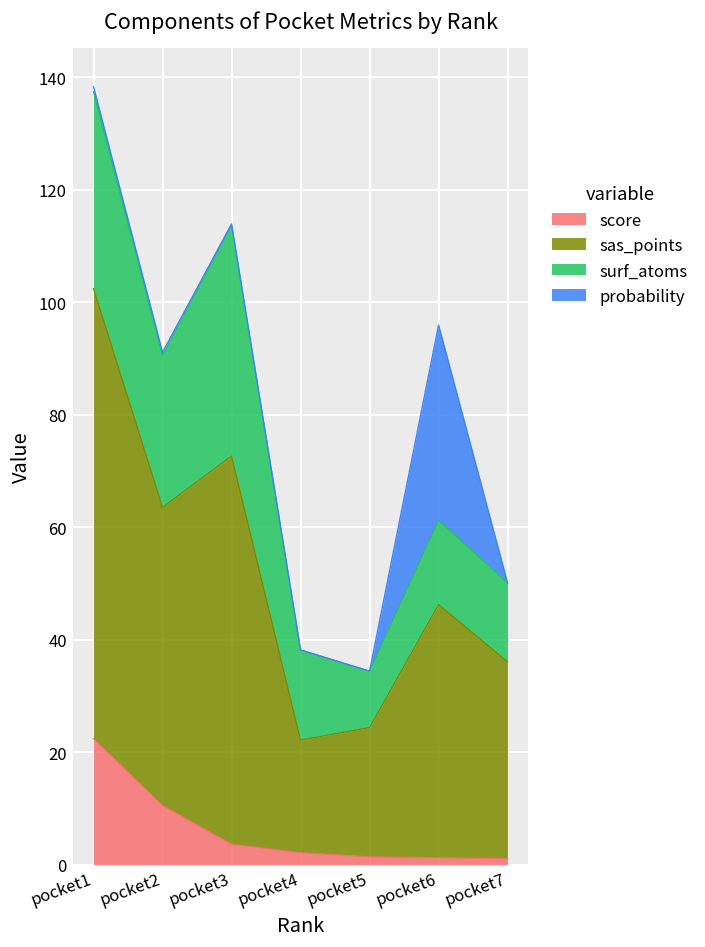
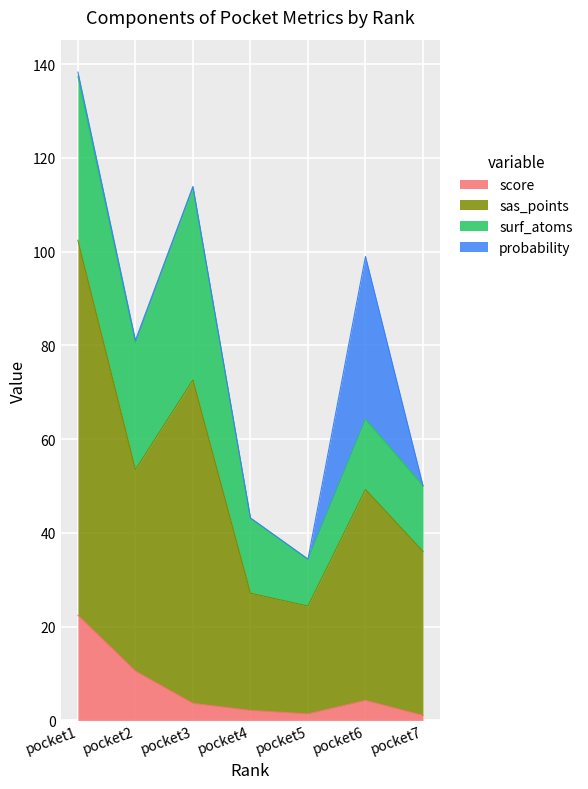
  {
    "score": {
      "pocket1": 22,
      "pocket2": 11,
      "pocket3": 4,
      "pocket4": 2,
      "pocket5": 1,
-     "pocket6": 1,
+     "pocket6": 4,
      "pocket7": 1
    },
    "sas_points": {
      "pocket1": 80,
-     "pocket2": 53,
+     "pocket2": 43,
      "pocket3": 69,
-     "pocket4": 20,
+     "pocket4": 25,
      "pocket5": 23,
      "pocket6": 45,
      "pocket7": 35
    },
    "surf_atoms": {
      "pocket1": 35,
      "pocket2": 27,
      "pocket6": 15
    },
    "probability": {
      "pocket1": 1,
      "pocket2": 1,
      "pocket6": 35
    }
  }
